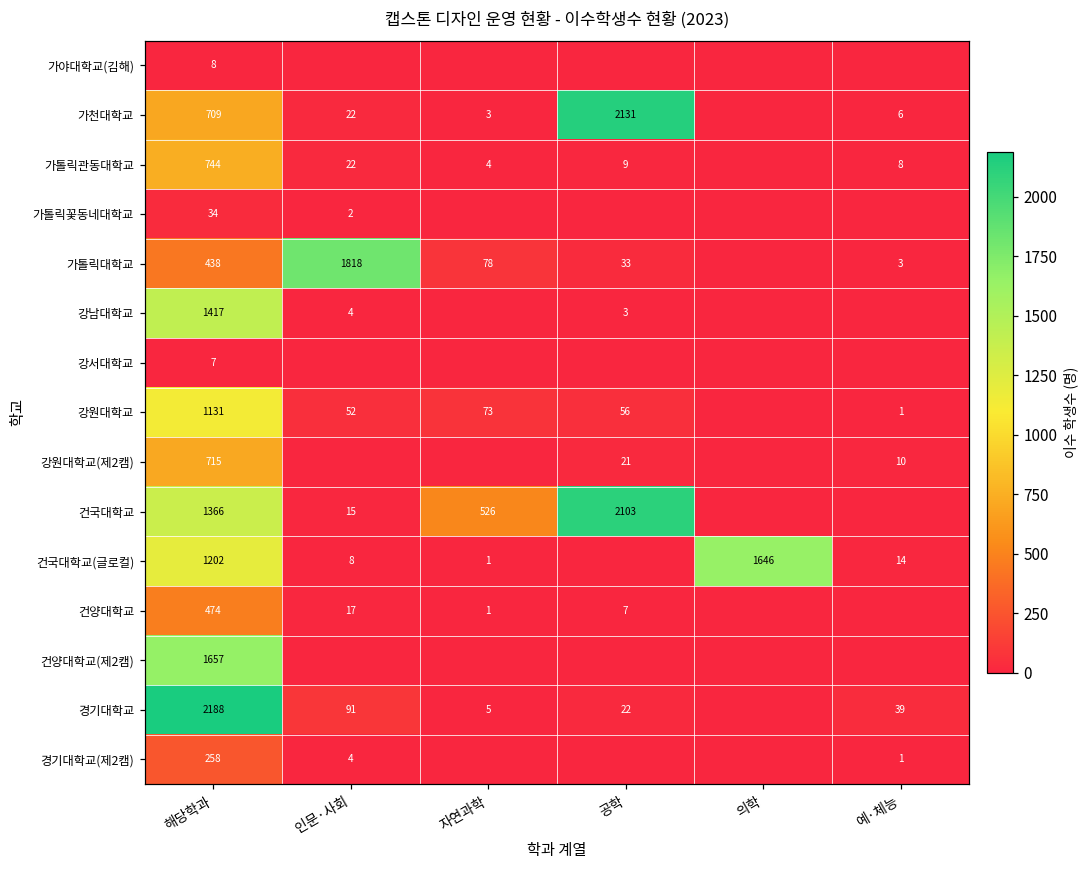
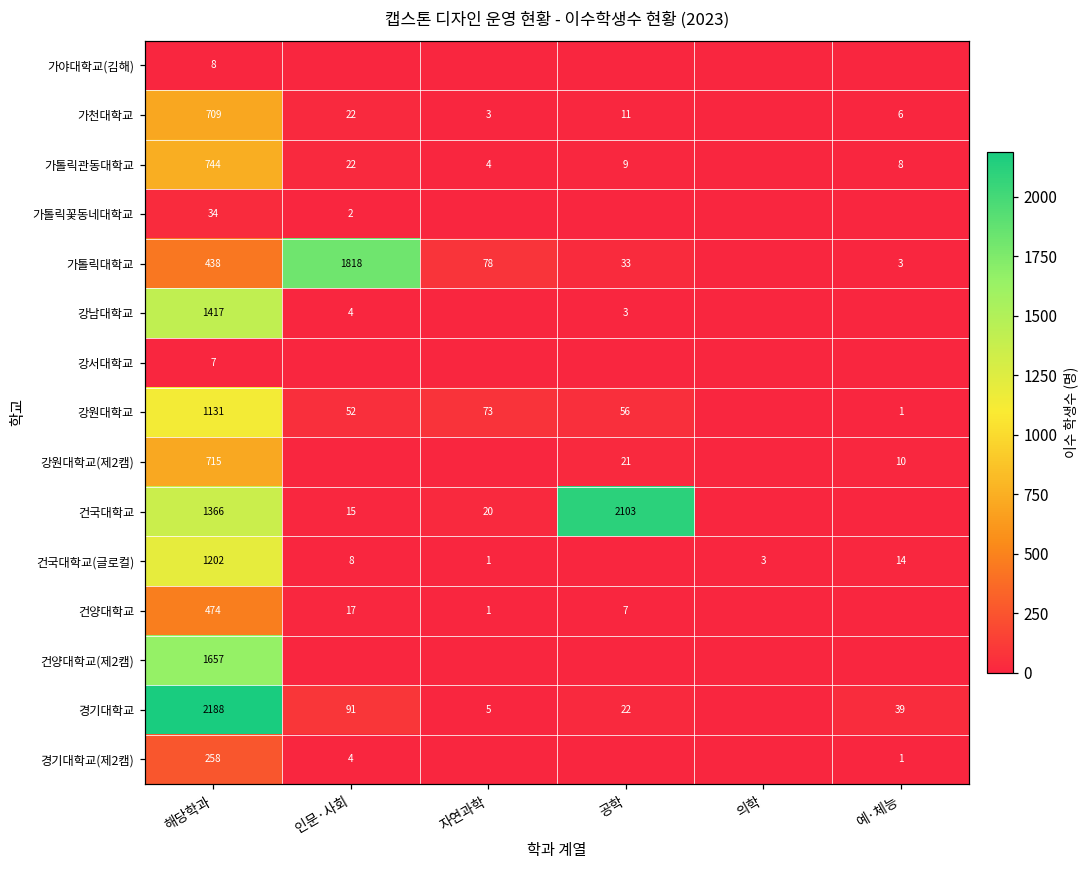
  {
    "가야대학교(김해)": {
      "해당학과": 8
    },
    "가천대학교": {
      "해당학과": 709,
      "인문·사회": 22,
      "자연과학": 3,
-     "공학": 2131,
+     "공학": 11,
      "예·체능": 6
    },
    "가톨릭관동대학교": {
      "해당학과": 744,
      "인문·사회": 22,
      "자연과학": 4,
      "공학": 9,
      "예·체능": 8
    },
    "가톨릭꽃동네대학교": {
      "해당학과": 34,
      "인문·사회": 2
    },
    "가톨릭대학교": {
      "해당학과": 438,
      "인문·사회": 1818,
      "자연과학": 78,
      "공학": 33,
      "예·체능": 3
    },
    "강남대학교": {
      "해당학과": 1417,
      "인문·사회": 4,
      "공학": 3
    },
    "강서대학교": {
      "해당학과": 7
    },
    "강원대학교": {
      "해당학과": 1131,
      "인문·사회": 52,
      "자연과학": 73,
      "공학": 56,
      "예·체능": 1
    },
    "강원대학교(제2캠)": {
      "해당학과": 715,
      "공학": 21,
      "예·체능": 10
    },
    "건국대학교": {
      "해당학과": 1366,
      "인문·사회": 15,
-     "자연과학": 526,
+     "자연과학": 20,
      "공학": 2103
    },
    "건국대학교(글로컬)": {
      "해당학과": 1202,
      "인문·사회": 8,
      "자연과학": 1,
-     "의학": 1646,
+     "의학": 3,
      "예·체능": 14
    },
    "건양대학교": {
      "해당학과": 474,
      "인문·사회": 17,
      "자연과학": 1,
      "공학": 7
    },
    "건양대학교(제2캠)": {
      "해당학과": 1657
    },
    "경기대학교": {
      "해당학과": 2188,
      "인문·사회": 91,
      "자연과학": 5,
      "공학": 22,
      "예·체능": 39
    },
    "경기대학교(제2캠)": {
      "해당학과": 258,
      "인문·사회": 4,
      "예·체능": 1
    }
  }
